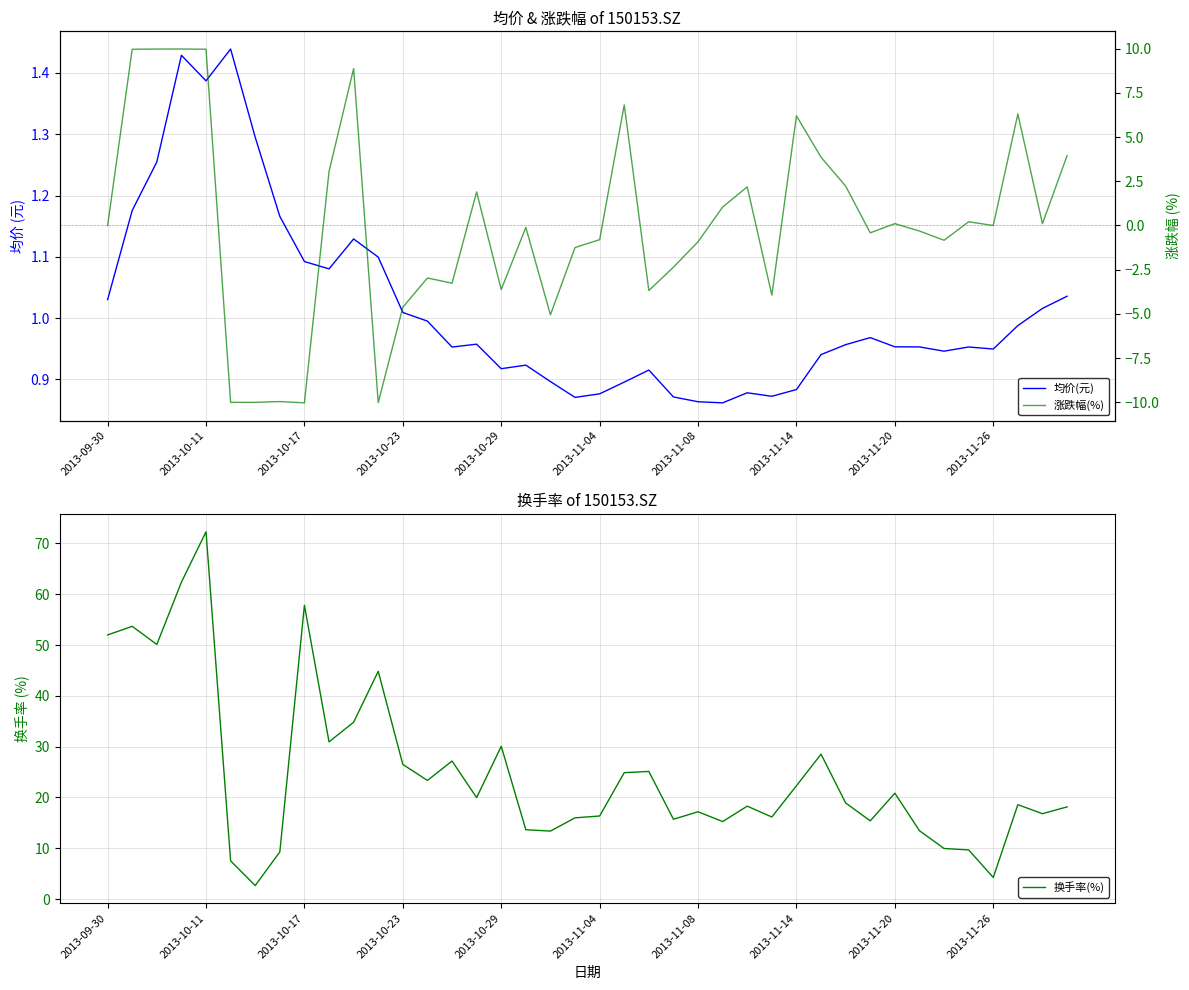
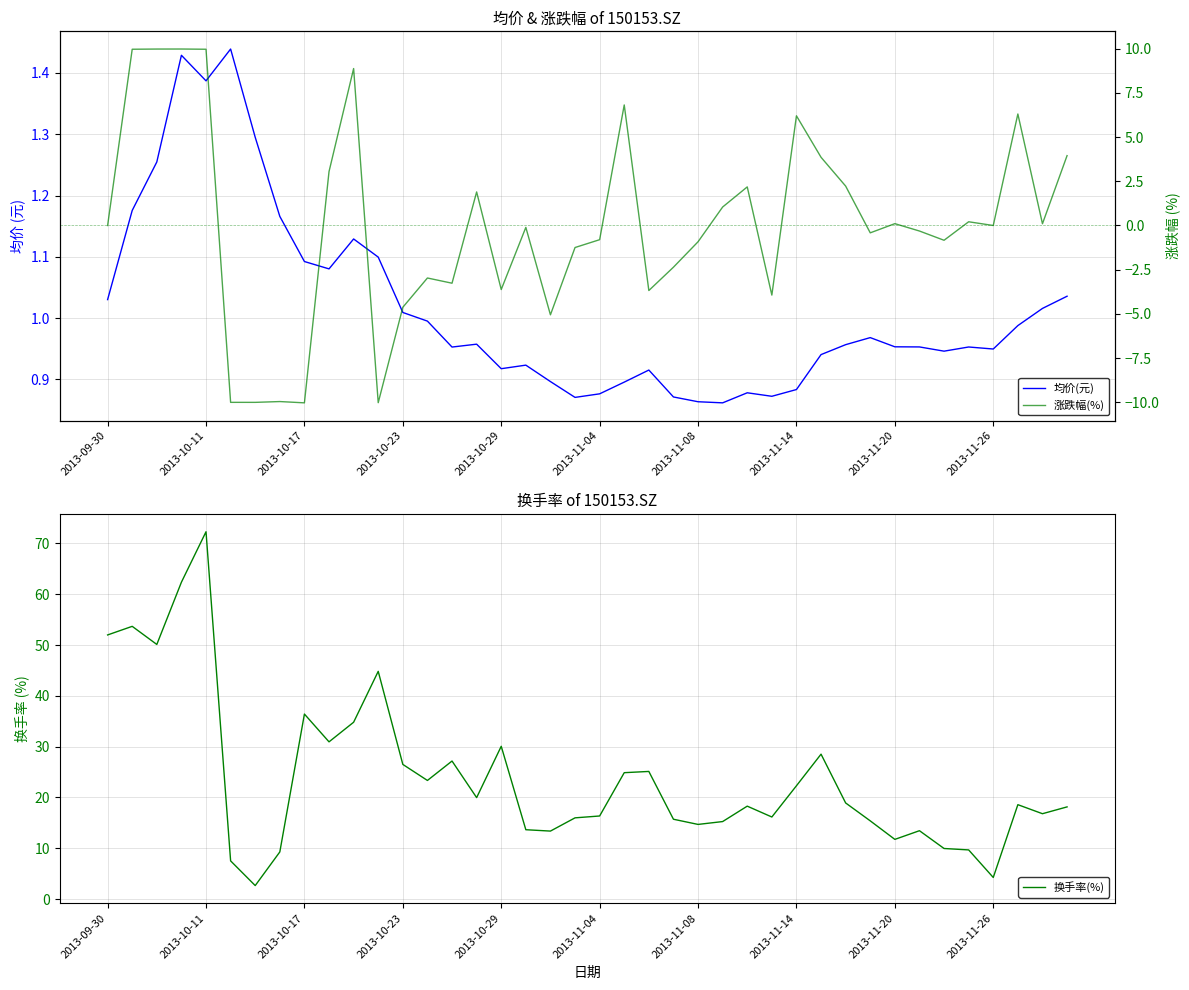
  {
    "换手率 of 150153.SZ": {
      "2013-09-30": 52,
      "2013-10-11": 72,
-     "2013-10-17": 58,
+     "2013-10-17": 36,
      "2013-10-23": 26,
      "2013-10-29": 30,
      "2013-11-04": 16,
-     "2013-11-08": 17,
+     "2013-11-08": 15,
      "2013-11-14": 22,
-     "2013-11-20": 21,
+     "2013-11-20": 12,
      "2013-11-26": 4
    }
  }
